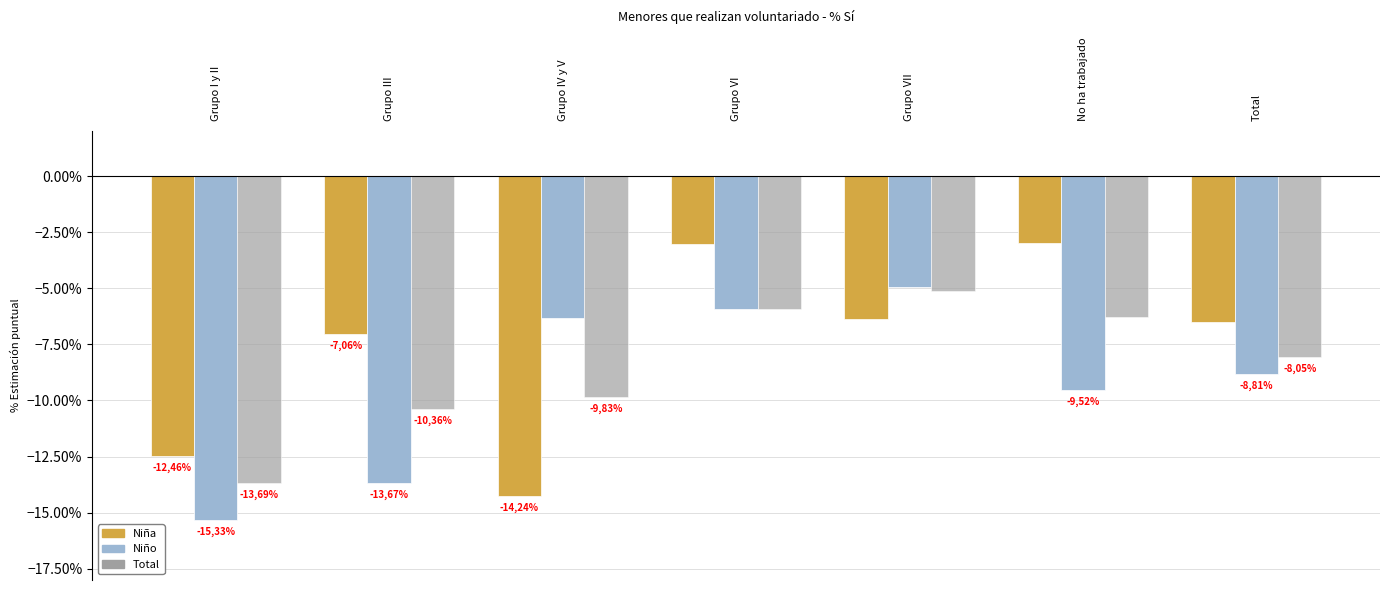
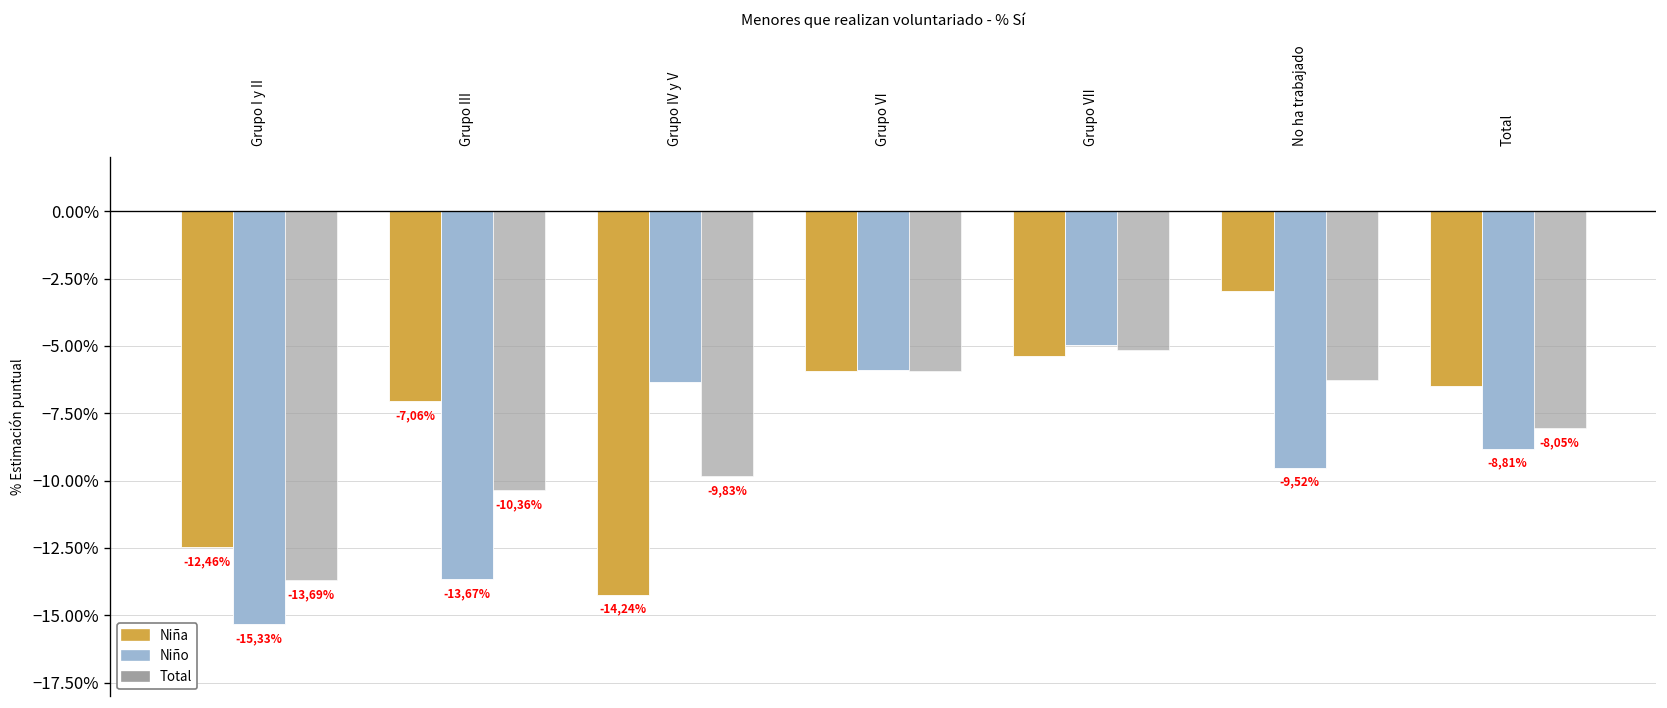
  {
    "Niña": {
-     "Grupo VI": "-3.0%",
-     "Grupo VII": "-6.4%",
+     "Grupo VI": "-5.9%",
+     "Grupo VII": "-5.4%",
      "No ha trabajado": "-3.0%",
      "Total": "-6.5%"
    }
  }
